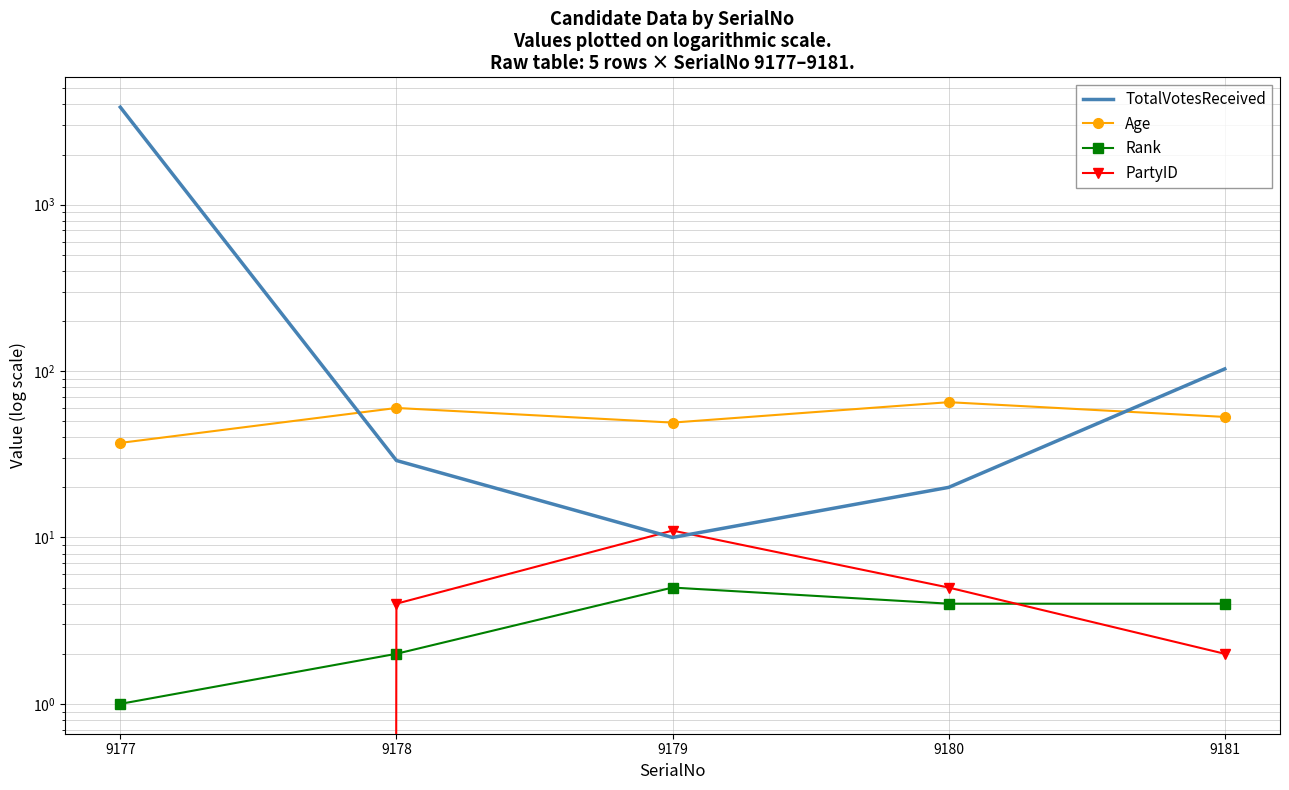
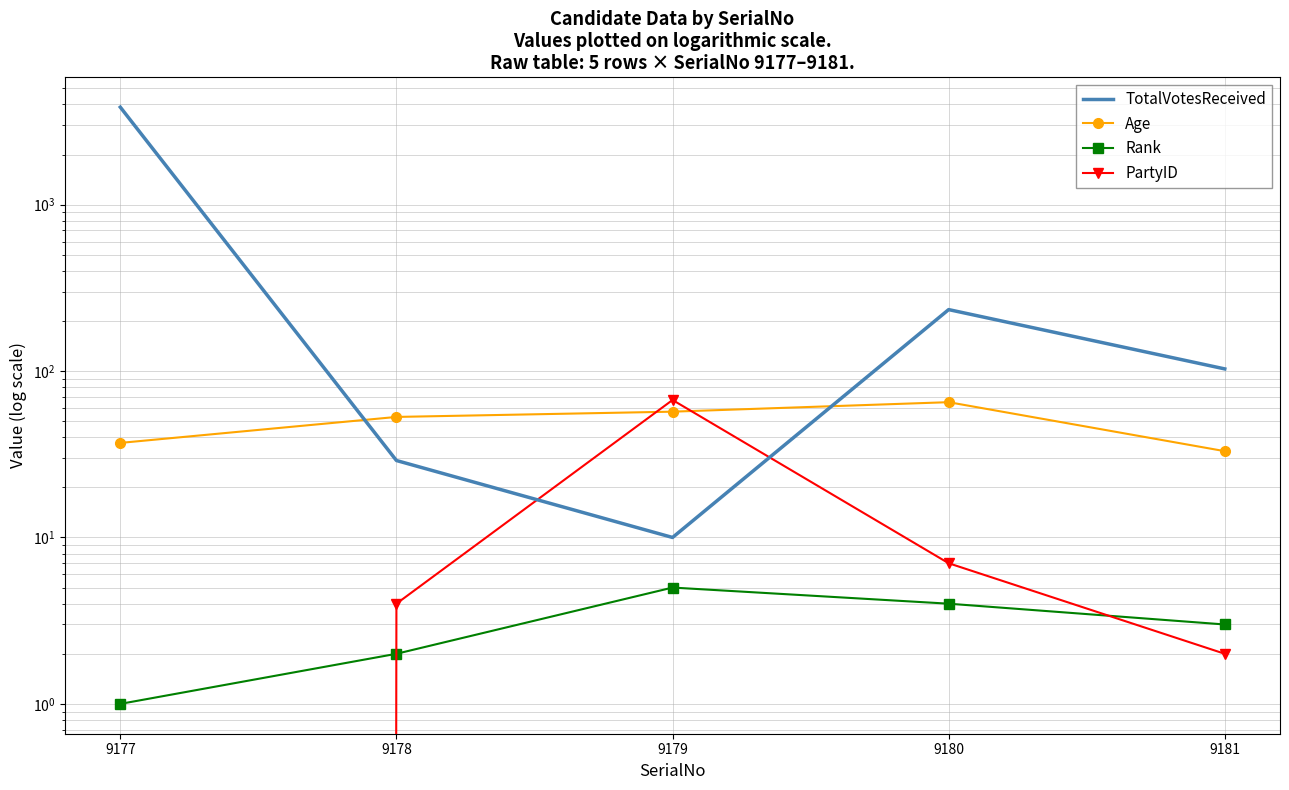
  {
    "TotalVotesReceived": {
      "9177": 3900,
      "9178": 29,
      "9179": 10,
-     "9180": 20,
+     "9180": 230,
      "9181": 100
    },
    "Age": {
      "9177": 37,
-     "9178": 60,
-     "9179": 49,
+     "9178": 53,
+     "9179": 57,
      "9180": 65,
-     "9181": 53
+     "9181": 33
    },
    "Rank": {
      "9177": 1,
      "9178": 2,
      "9179": 5,
      "9180": 4,
-     "9181": 4
+     "9181": 3
    },
    "PartyID": {
      "9178": 4,
-     "9179": 11,
-     "9180": 5,
+     "9179": 67,
+     "9180": 7,
      "9181": 2
    }
  }
